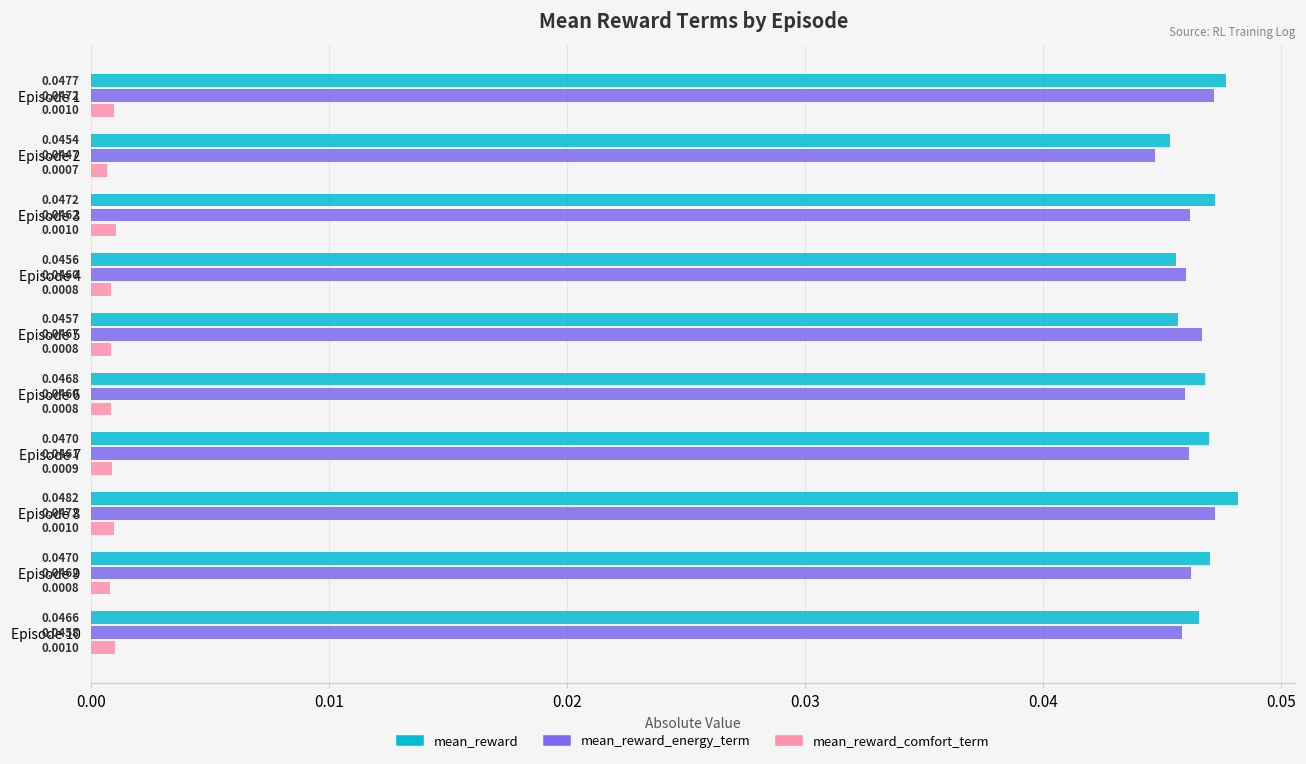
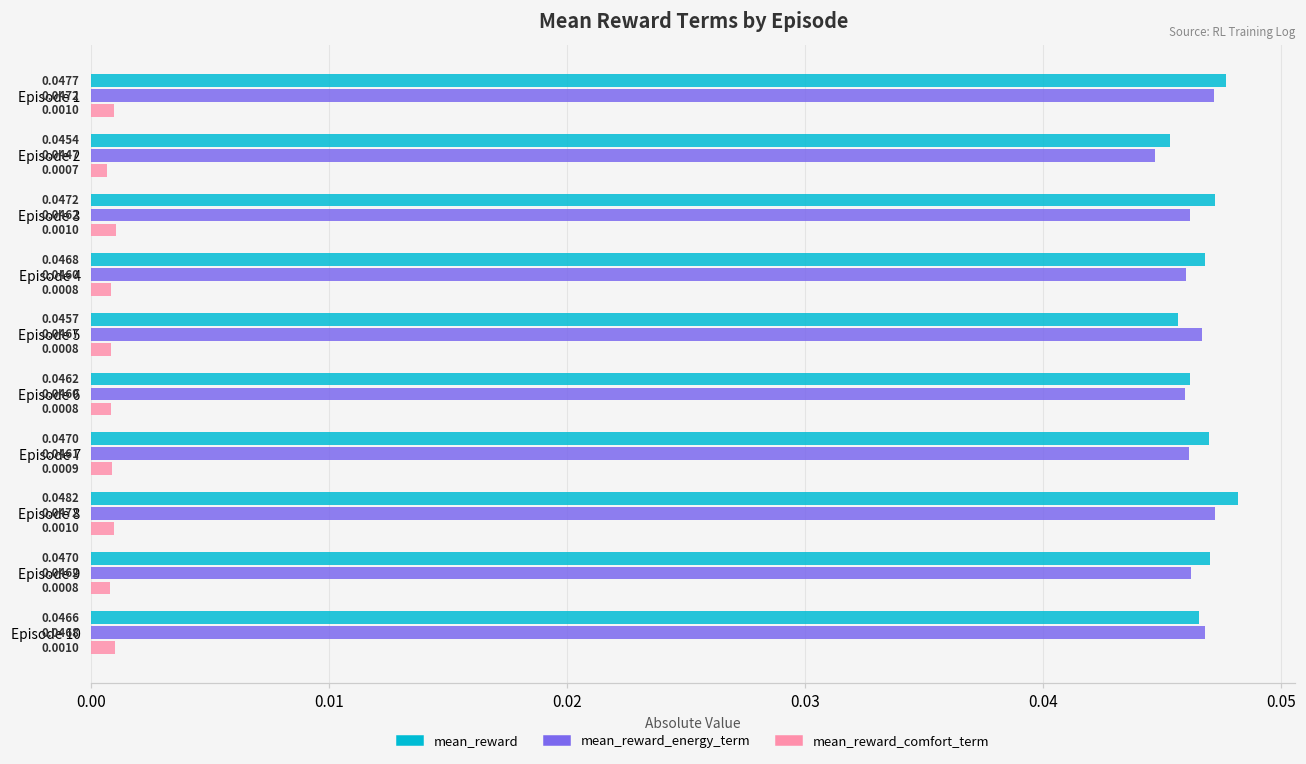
  {
    "mean_reward": {
-     "Episode 4": 0.0456,
-     "Episode 6": 0.0468
+     "Episode 4": 0.0468,
+     "Episode 6": 0.0462
    },
    "mean_reward_energy_term": {
-     "Episode 10": 0.0458
+     "Episode 10": 0.0468
    },
    "mean_reward_comfort_term": {
      "Episode 2": 0.0007
    }
  }
